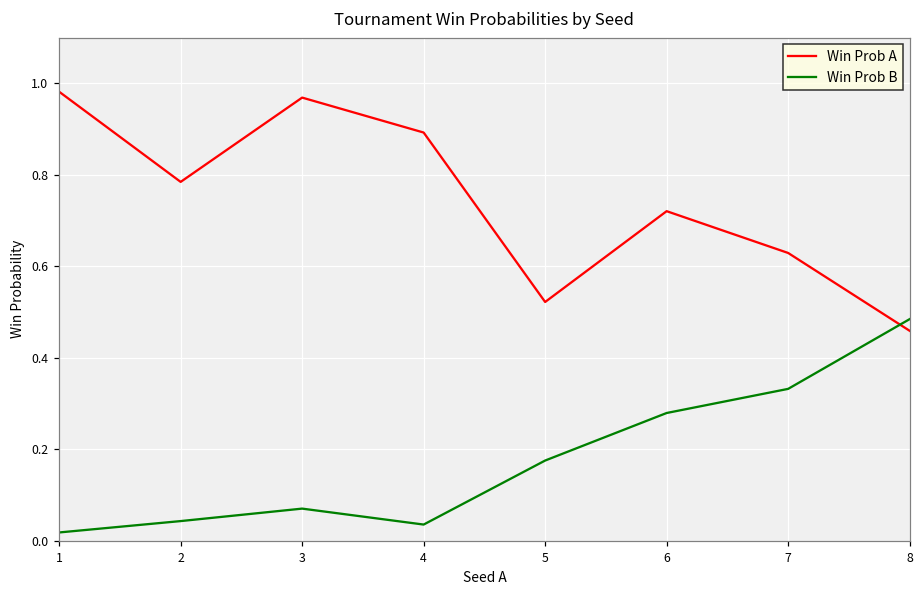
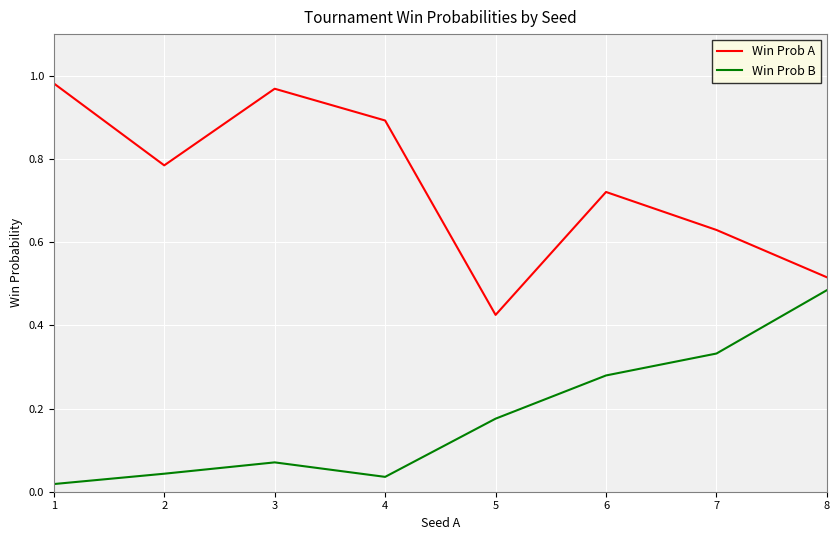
  {
    "Win Prob A": {
      "1": 0.98,
      "2": 0.78,
      "3": 0.97,
      "4": 0.89,
-     "5": 0.52,
+     "5": 0.43,
      "6": 0.72,
      "7": 0.63,
-     "8": 0.46
+     "8": 0.52
    },
    "Win Prob B": {
      "1": 0.02,
      "2": 0.04,
      "3": 0.07,
      "4": 0.04,
      "5": 0.18,
      "6": 0.28,
      "7": 0.33,
      "8": 0.48
    }
  }
